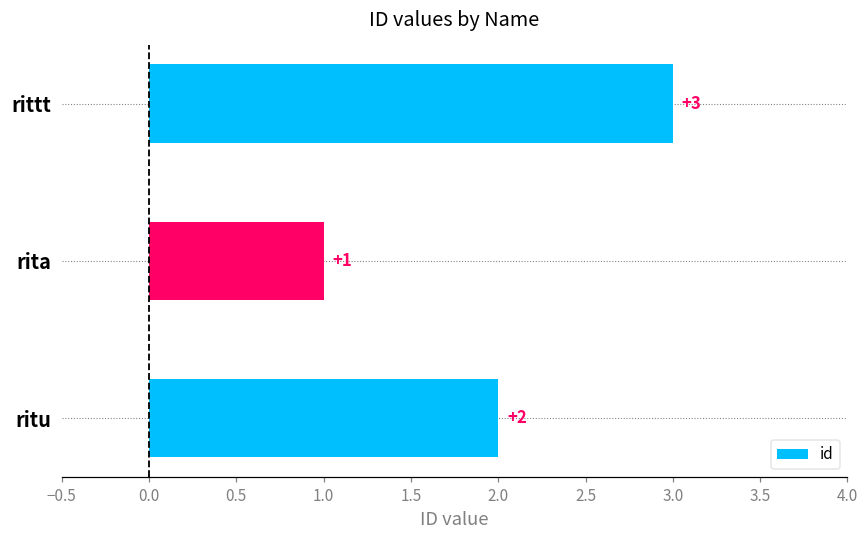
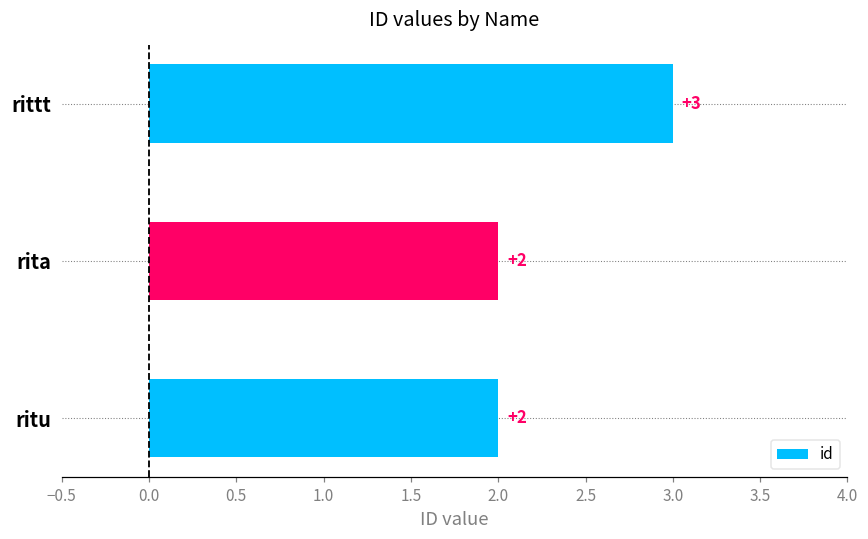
  {
    "rittt": "+3",
-   "rita": "+1",
+   "rita": "+2",
    "ritu": "+2"
  }
